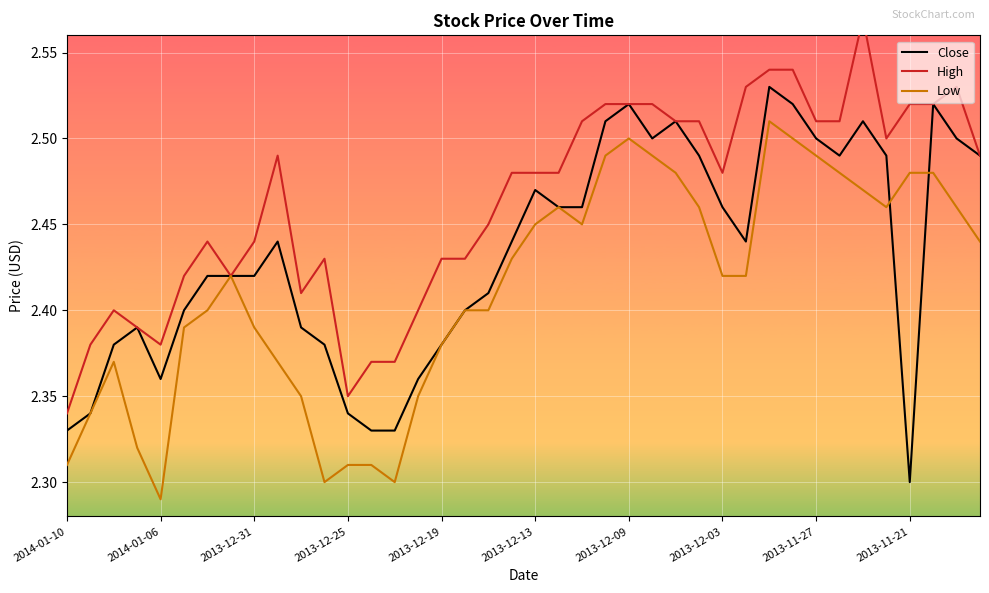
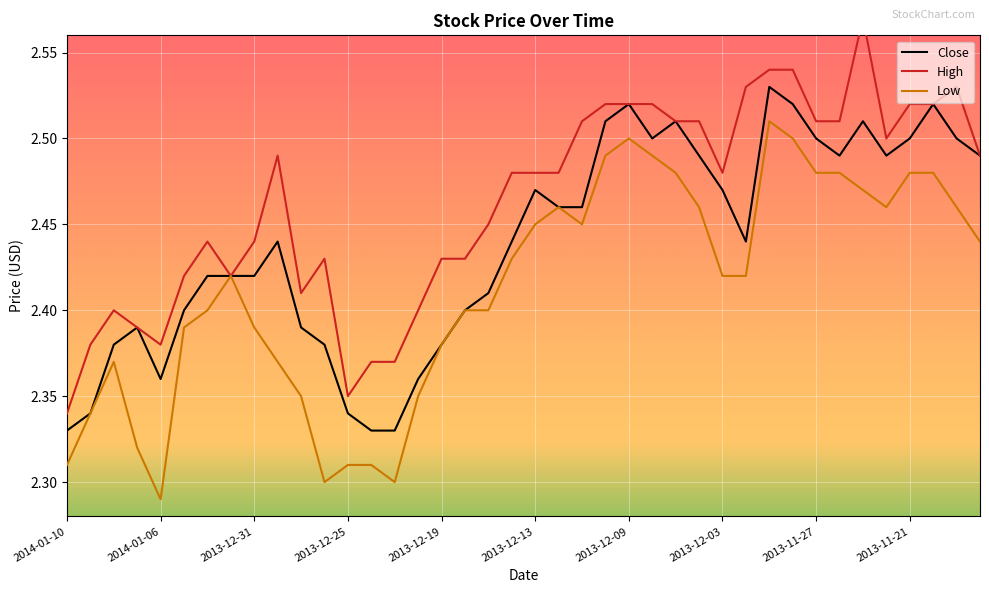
  {
    "Close": {
      "2014-01-10": 2.33,
      "2014-01-06": 2.36,
      "2013-12-31": 2.42,
      "2013-12-25": 2.34,
      "2013-12-13": 2.47,
-     "2013-12-03": 2.46,
+     "2013-12-03": 2.47,
      "2013-11-27": 2.50,
-     "2013-11-21": 2.3
+     "2013-11-21": 2.5
    },
    "High": {
      "2014-01-10": 2.34,
      "2014-01-06": 2.38,
      "2013-12-31": 2.44,
      "2013-12-25": 2.35,
      "2013-12-19": 2.43,
      "2013-12-13": 2.48,
      "2013-12-03": 2.48,
      "2013-11-27": 2.51,
      "2013-11-21": 2.52
    },
    "Low": {
      "2014-01-10": 2.31,
      "2014-01-06": 2.29,
      "2013-12-31": 2.39,
      "2013-12-25": 2.31,
      "2013-12-13": 2.45,
      "2013-12-09": 2.50,
      "2013-12-03": 2.42,
-     "2013-11-27": 2.49,
+     "2013-11-27": 2.48,
      "2013-11-21": 2.48
    }
  }
